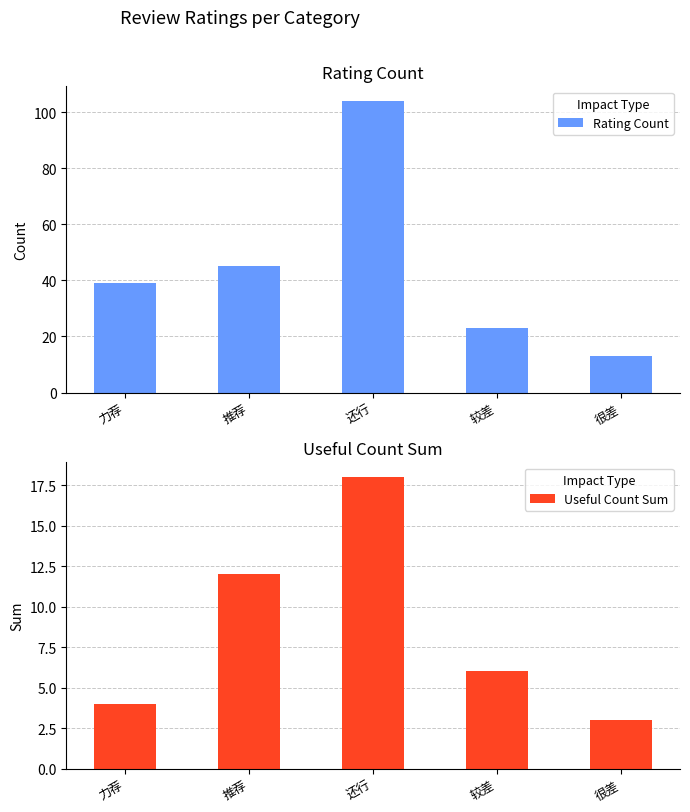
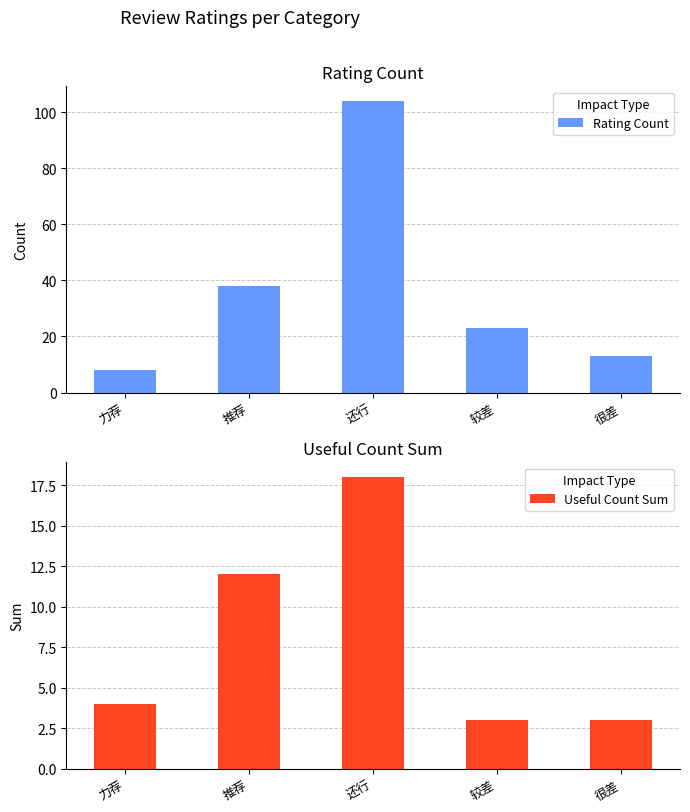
  {
    "Rating Count": {
-     "力荐": 39,
-     "推荐": 45,
+     "力荐": 8,
+     "推荐": 38,
      "还行": 104,
      "较差": 23,
      "很差": 13
    },
    "Useful Count Sum": {
      "力荐": 4,
      "推荐": 12,
      "还行": 18,
-     "较差": 6,
+     "较差": 3,
      "很差": 3
    }
  }
